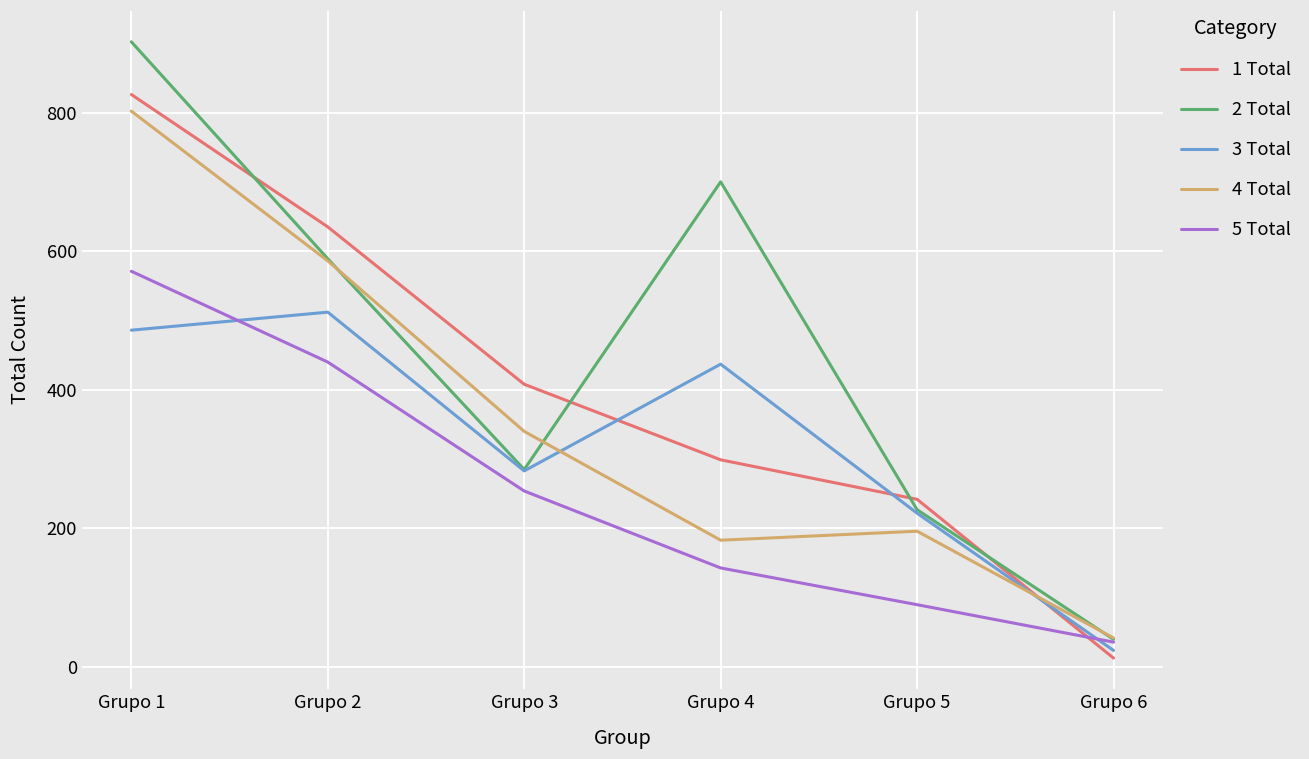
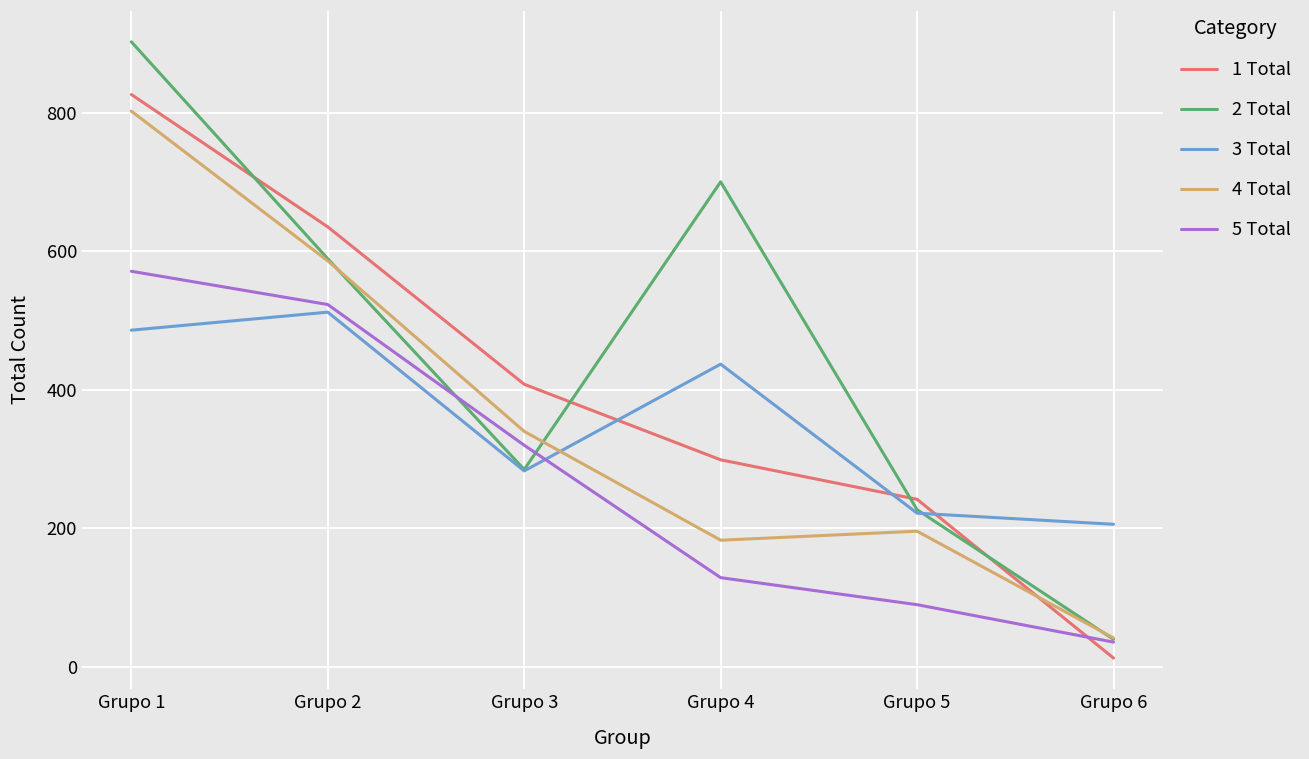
  {
    "2 Total": {
      "Grupo 1": 900,
      "Grupo 4": 700,
      "Grupo 5": 230
    },
    "3 Total": {
      "Grupo 1": 490,
      "Grupo 2": 510,
      "Grupo 4": 440,
      "Grupo 5": 220,
-     "Grupo 6": 20
+     "Grupo 6": 210
    },
    "5 Total": {
      "Grupo 1": 570,
-     "Grupo 2": 440,
-     "Grupo 3": 250,
-     "Grupo 4": 140,
+     "Grupo 2": 520,
+     "Grupo 3": 320,
+     "Grupo 4": 130,
      "Grupo 5": 90
    }
  }
